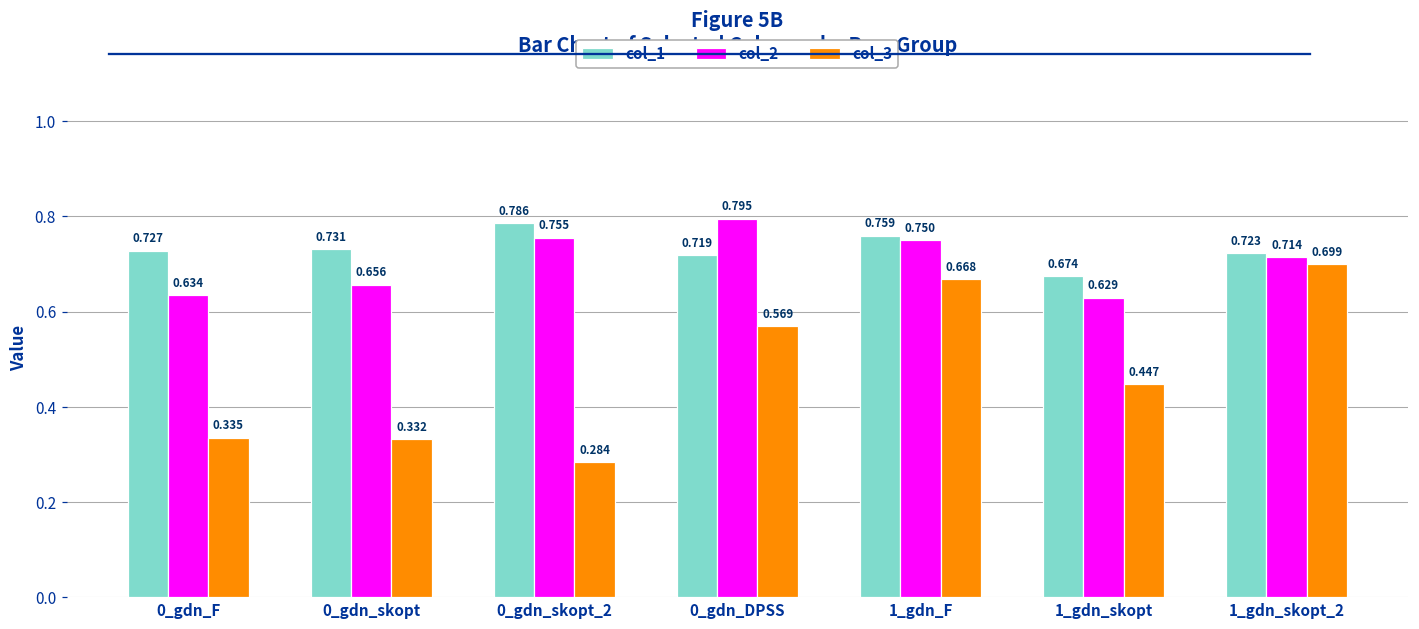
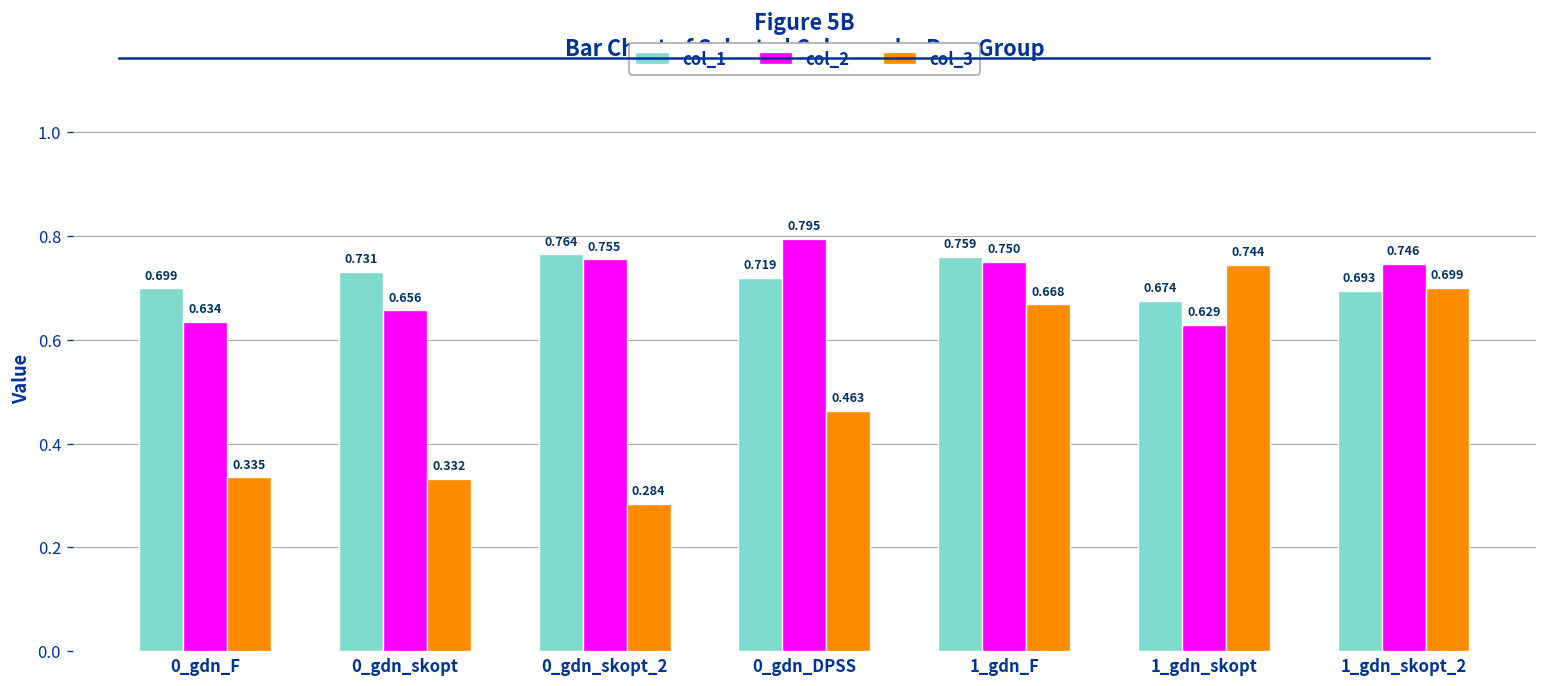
  {
    "col_1": {
-     "0_gdn_F": 0.727,
+     "0_gdn_F": 0.699,
      "0_gdn_skopt": 0.731,
-     "0_gdn_skopt_2": 0.786,
+     "0_gdn_skopt_2": 0.764,
      "0_gdn_DPSS": 0.719,
      "1_gdn_F": 0.759,
      "1_gdn_skopt": 0.674,
-     "1_gdn_skopt_2": 0.723
+     "1_gdn_skopt_2": 0.693
    },
    "col_2": {
      "0_gdn_F": 0.634,
      "0_gdn_skopt": 0.656,
      "0_gdn_skopt_2": 0.755,
      "0_gdn_DPSS": 0.795,
      "1_gdn_F": 0.750,
      "1_gdn_skopt": 0.629,
-     "1_gdn_skopt_2": 0.714
+     "1_gdn_skopt_2": 0.746
    },
    "col_3": {
      "0_gdn_F": 0.335,
      "0_gdn_skopt": 0.332,
      "0_gdn_skopt_2": 0.284,
-     "0_gdn_DPSS": 0.569,
+     "0_gdn_DPSS": 0.463,
      "1_gdn_F": 0.668,
-     "1_gdn_skopt": 0.447,
+     "1_gdn_skopt": 0.744,
      "1_gdn_skopt_2": 0.699
    }
  }
